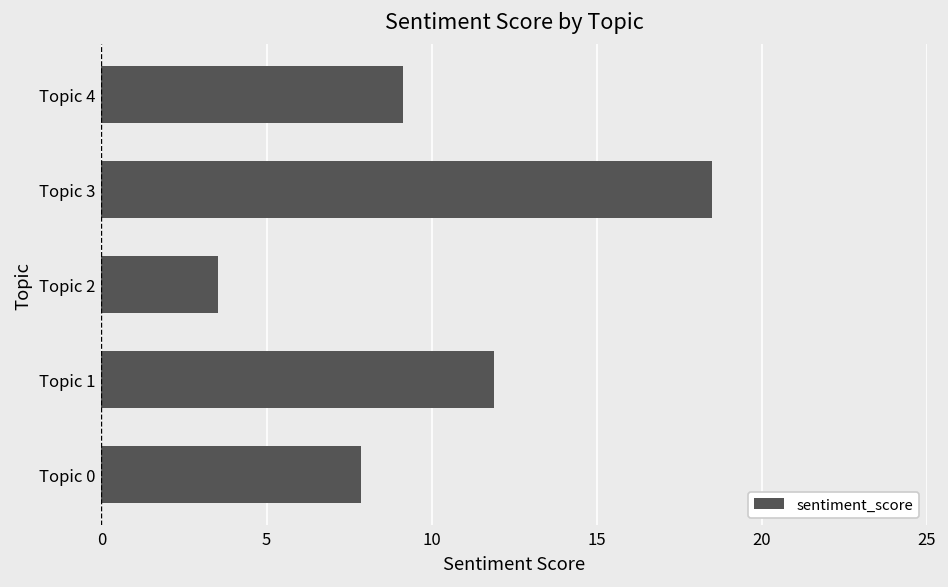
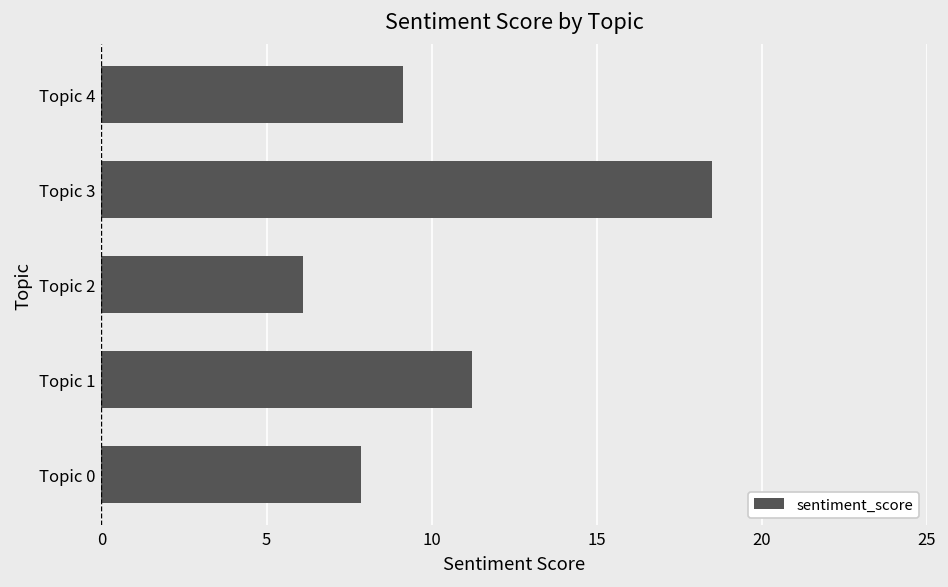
  {
    "Topic 4": 9.1,
    "Topic 3": 18.5,
-   "Topic 2": 3.5,
-   "Topic 1": 11.9,
+   "Topic 2": 6.1,
+   "Topic 1": 11.2,
    "Topic 0": 7.9
  }
